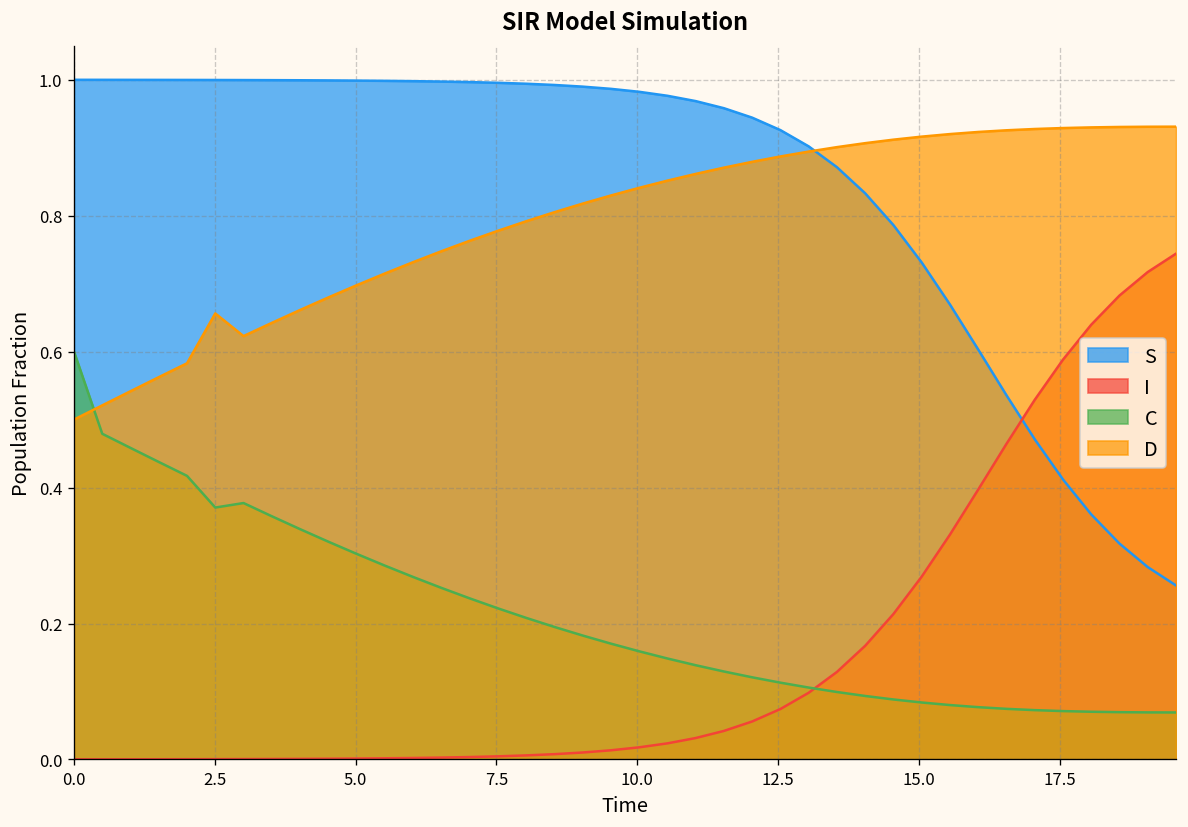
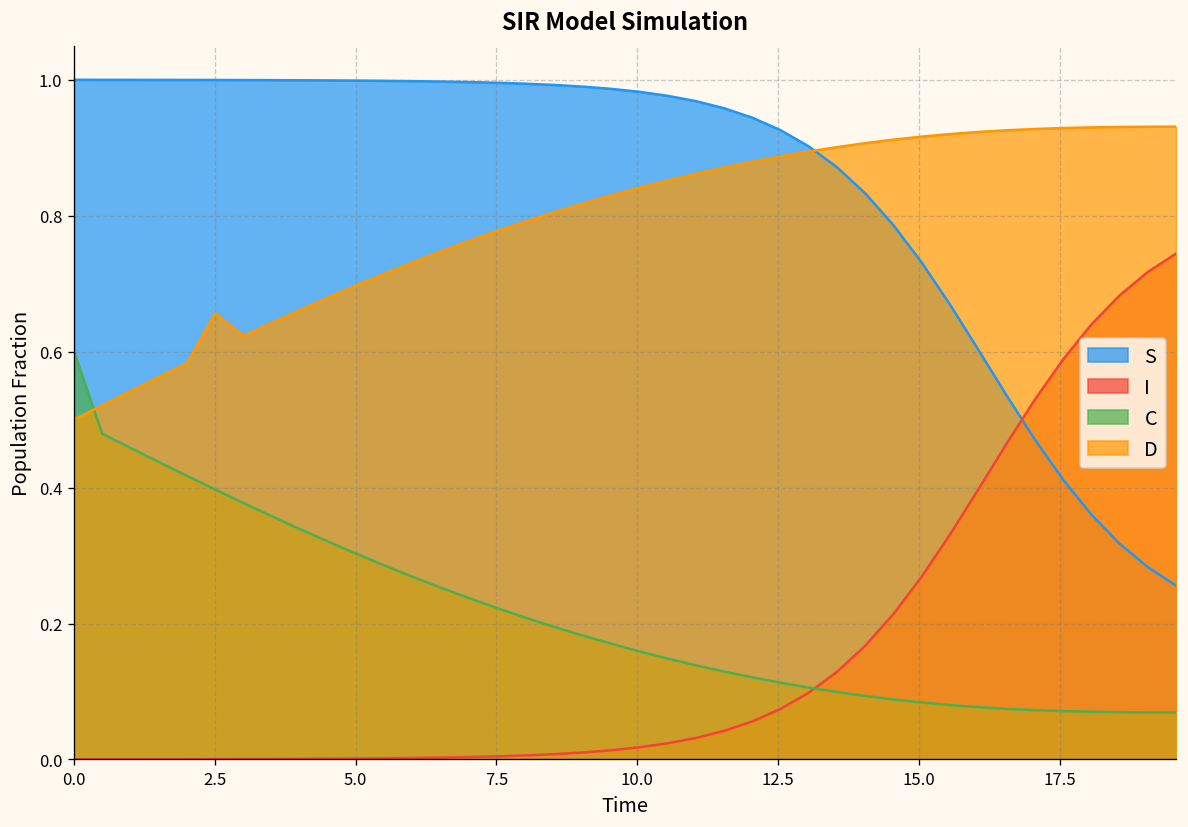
  {
    "S": {
      "0.0": 1.00,
      "2.5": 1.00
    },
    "I": {
      "0.0": 0.00,
      "2.5": 0.00
    },
    "C": {
      "0.0": 0.60,
-     "2.5": 0.37
+     "2.5": 0.40
    },
    "D": {
      "0.0": 0.50,
      "2.5": 0.66
    }
  }
